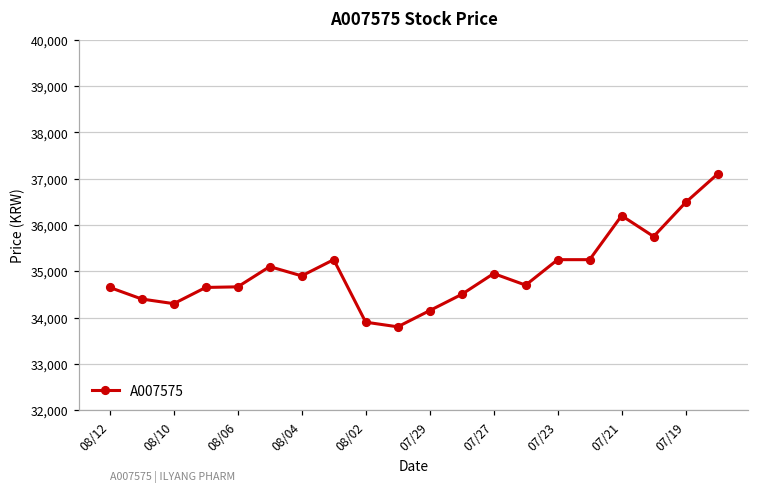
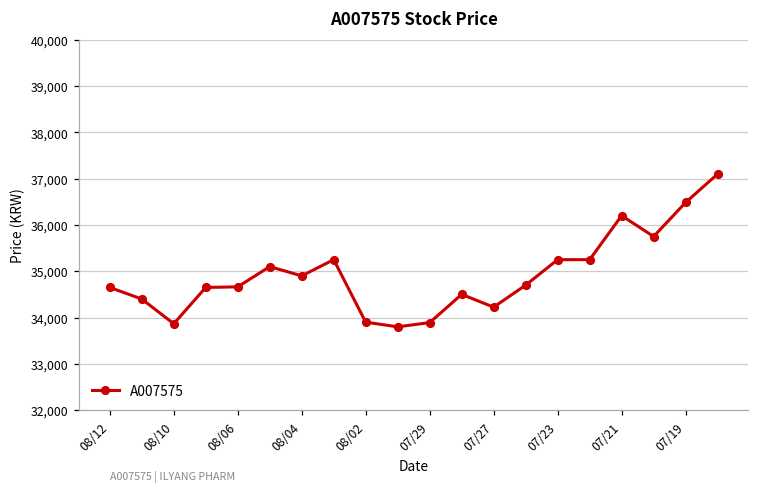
  {
    "08/12": "34,700",
-   "08/10": "34,300",
+   "08/10": "33,900",
    "08/06": "34,700",
    "08/04": "34,900",
    "08/02": "33,900",
-   "07/29": "34,200",
-   "07/27": "35,000",
+   "07/29": "33,900",
+   "07/27": "34,200",
    "07/23": "35,300",
    "07/21": "36,200",
    "07/19": "36,500"
  }
